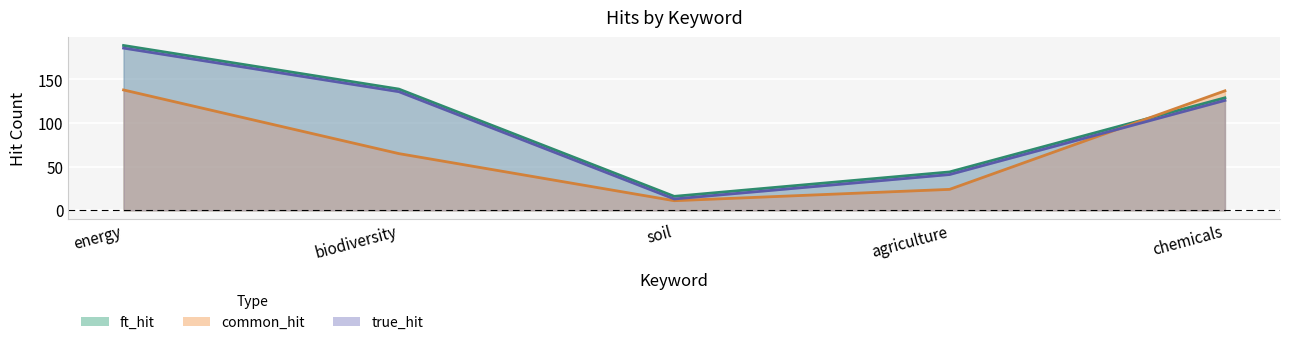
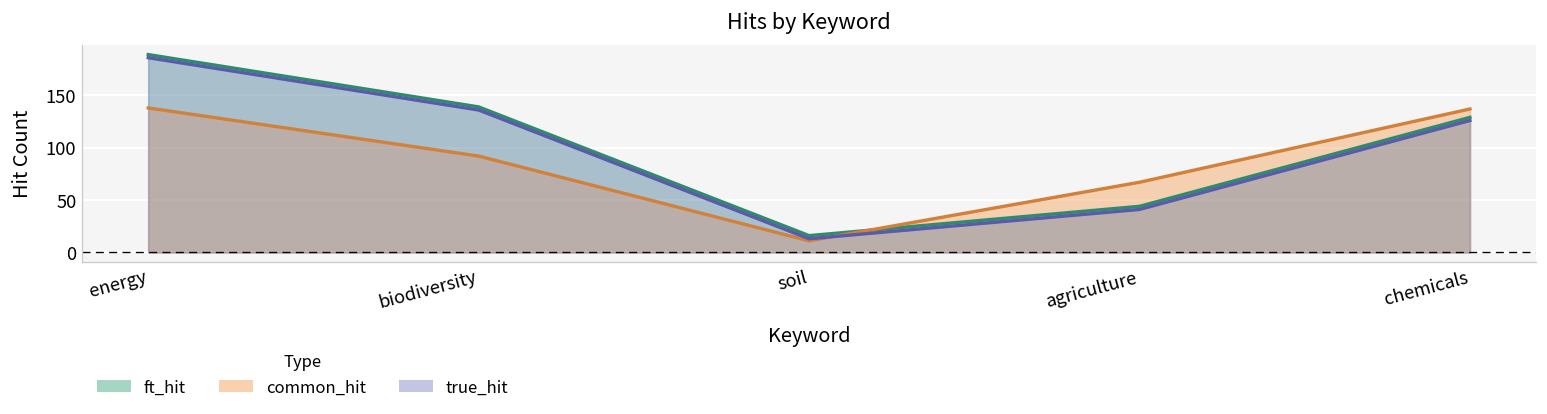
  {
    "common_hit": {
      "energy": 140,
-     "biodiversity": 70,
-     "agriculture": 20,
+     "biodiversity": 90,
+     "agriculture": 70,
      "chemicals": 140
    }
  }
